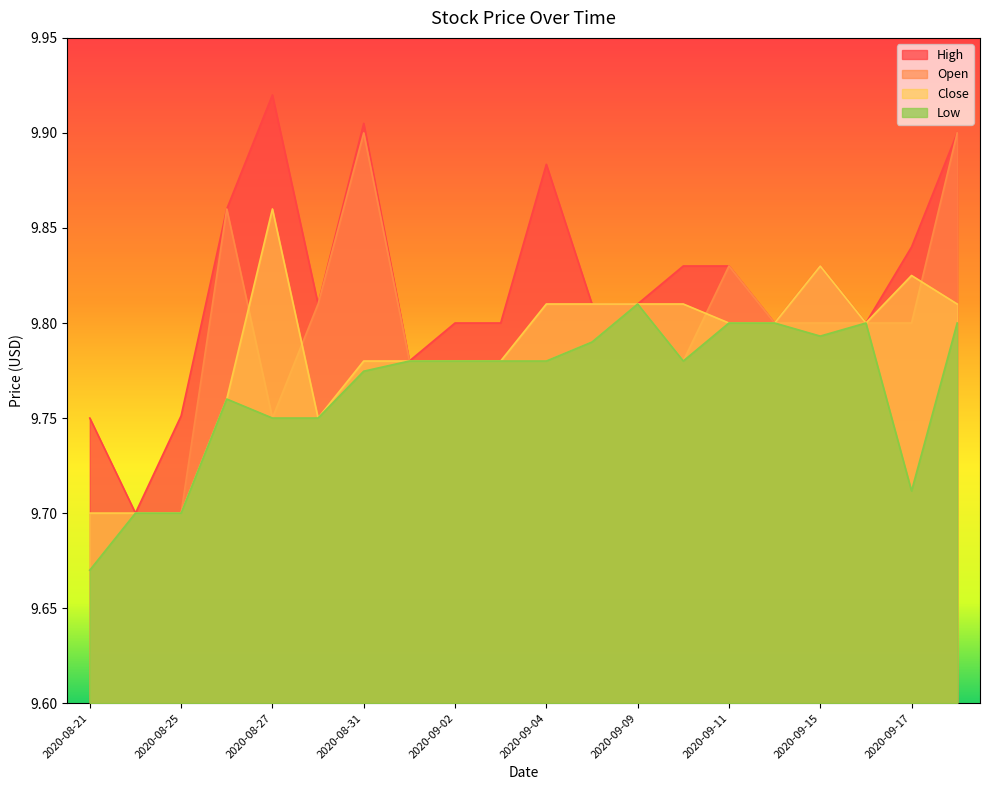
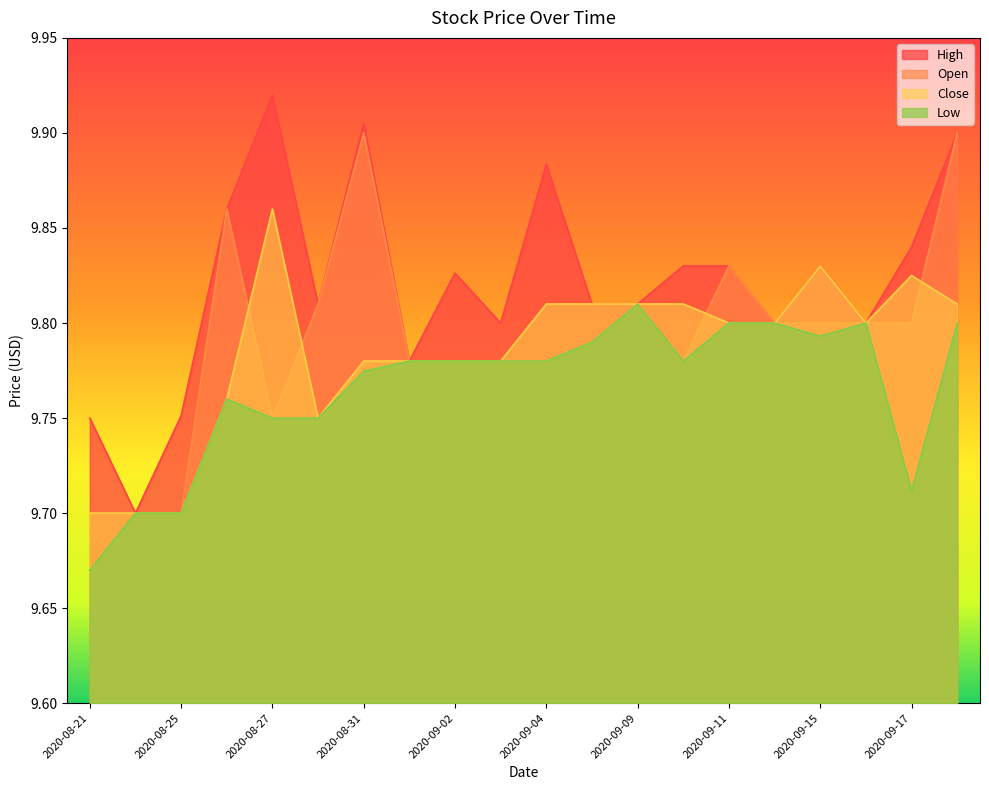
  {
    "High": {
      "2020-08-21": 9.750,
      "2020-08-25": 9.751,
      "2020-08-27": 9.920,
      "2020-08-31": 9.905,
-     "2020-09-02": 9.800,
+     "2020-09-02": 9.826,
      "2020-09-04": 9.883,
      "2020-09-17": 9.840
    },
    "Low": {
      "2020-08-31": 9.775,
      "2020-09-15": 9.793,
      "2020-09-17": 9.712
    }
  }
